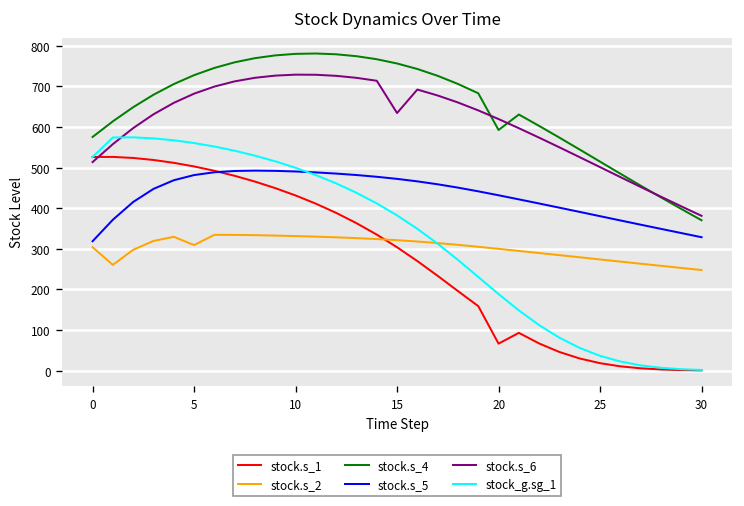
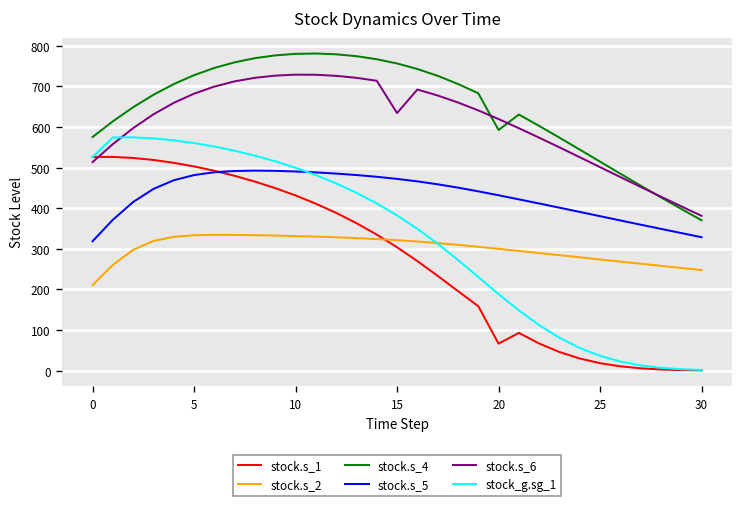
  {
    "stock.s_1": {
      "5": 500,
      "10": 430,
      "15": 300,
      "20": 70,
      "25": 20
    },
    "stock.s_2": {
-     "0": 300,
-     "5": 310,
+     "0": 210,
+     "5": 330,
      "10": 330,
      "15": 320,
      "20": 300,
      "25": 270,
      "30": 250
    },
    "stock.s_4": {
      "0": 580,
      "5": 730,
      "10": 780,
      "15": 760,
      "20": 590,
      "25": 510,
      "30": 370
    },
    "stock.s_5": {
      "0": 320,
      "5": 480,
      "10": 490,
      "15": 470,
      "20": 430,
      "25": 380,
      "30": 330
    },
    "stock.s_6": {
      "0": 510,
      "5": 680,
      "10": 730,
      "15": 630,
      "20": 620,
      "25": 500,
      "30": 380
    },
    "stock_g.sg_1": {
      "5": 560,
      "10": 500,
      "15": 380,
      "20": 190,
      "25": 40
    }
  }
